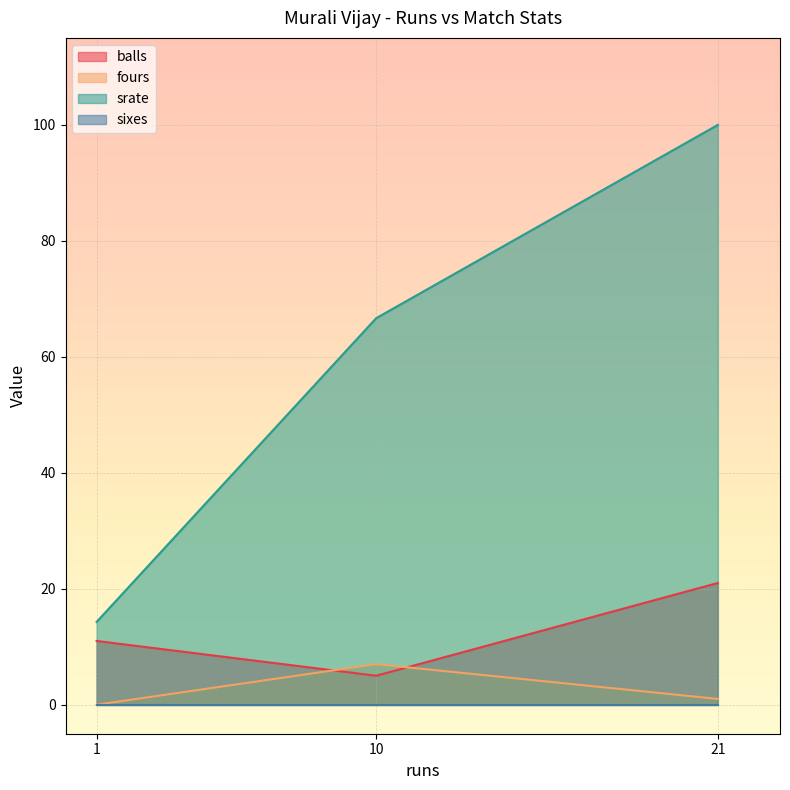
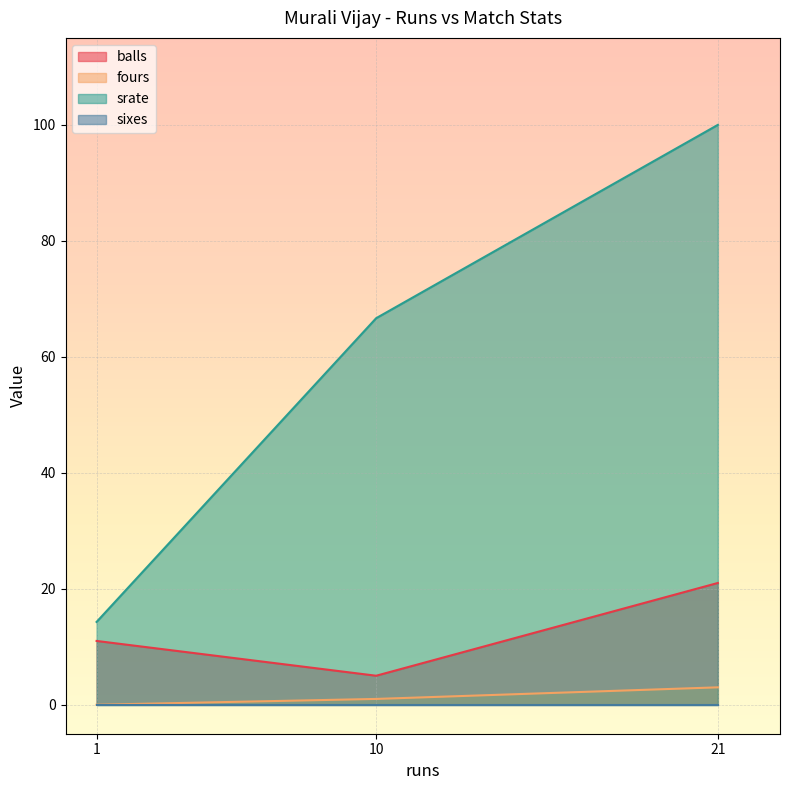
  {
    "balls": {
      "1": 11,
      "10": 5,
      "21": 21
    },
    "fours": {
-     "10": 7,
-     "21": 1
+     "10": 1,
+     "21": 3
    }
  }
